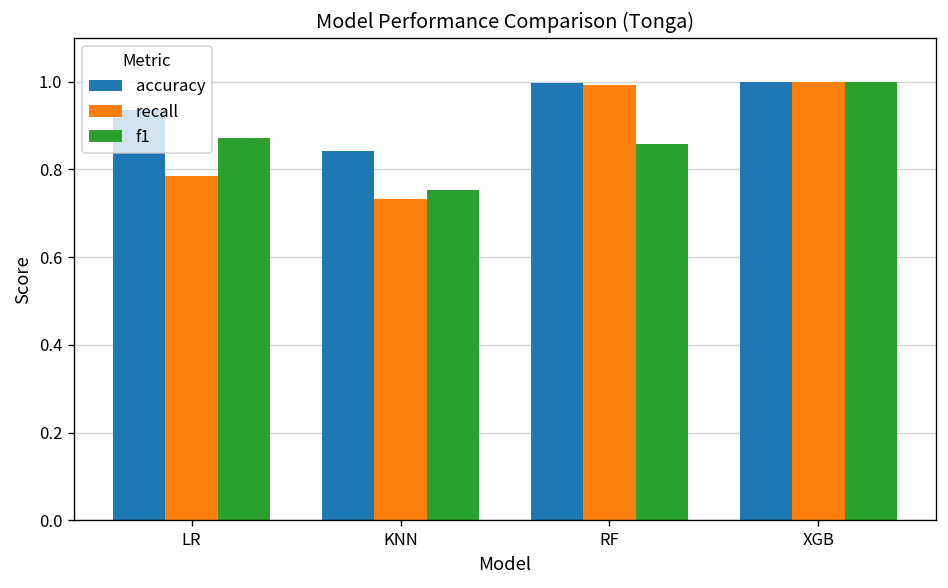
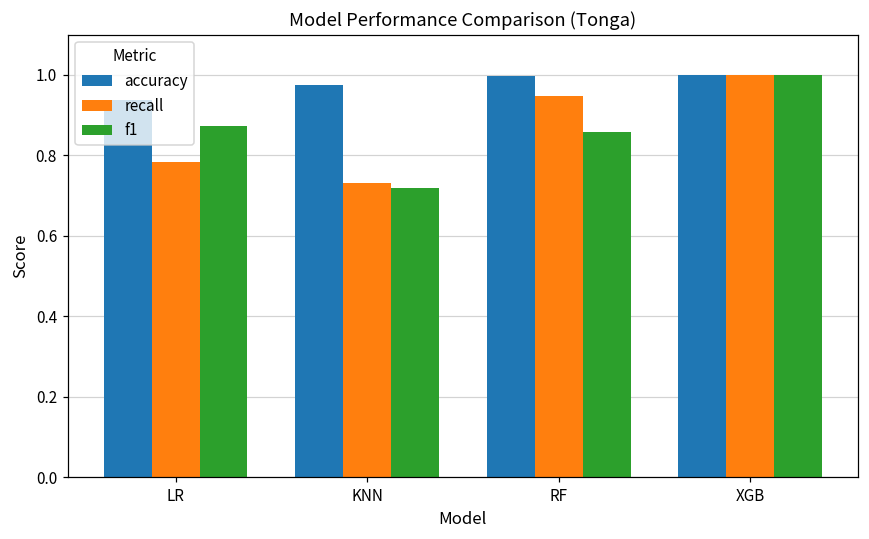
  {
    "accuracy": {
-     "KNN": 0.84,
+     "KNN": 0.97,
      "RF": 1.00,
      "XGB": 1.00
    },
    "recall": {
      "LR": 0.78,
      "KNN": 0.73,
-     "RF": 0.99,
+     "RF": 0.95,
      "XGB": 1.00
    },
    "f1": {
      "LR": 0.87,
-     "KNN": 0.75,
+     "KNN": 0.72,
      "RF": 0.86,
      "XGB": 1.00
    }
  }
